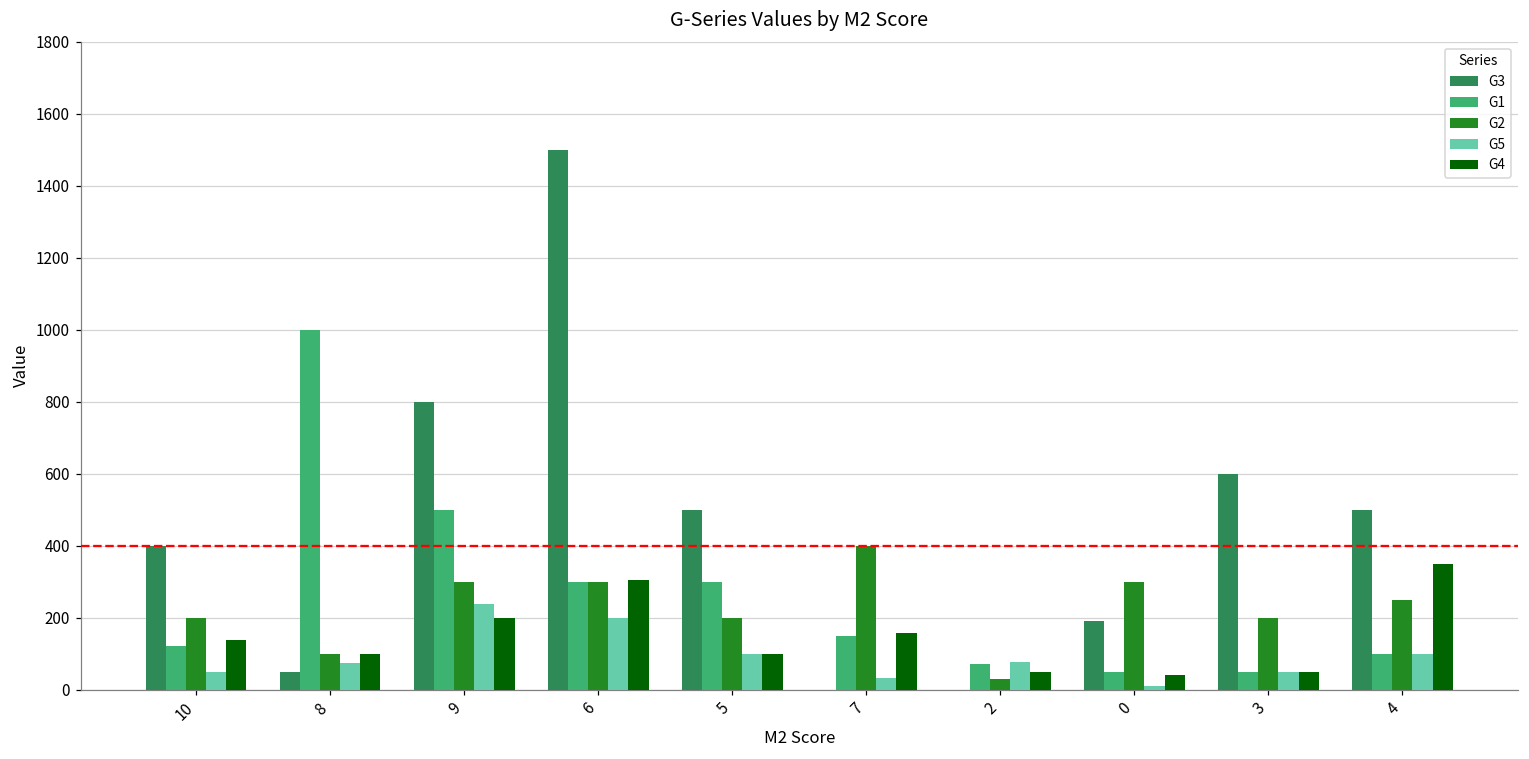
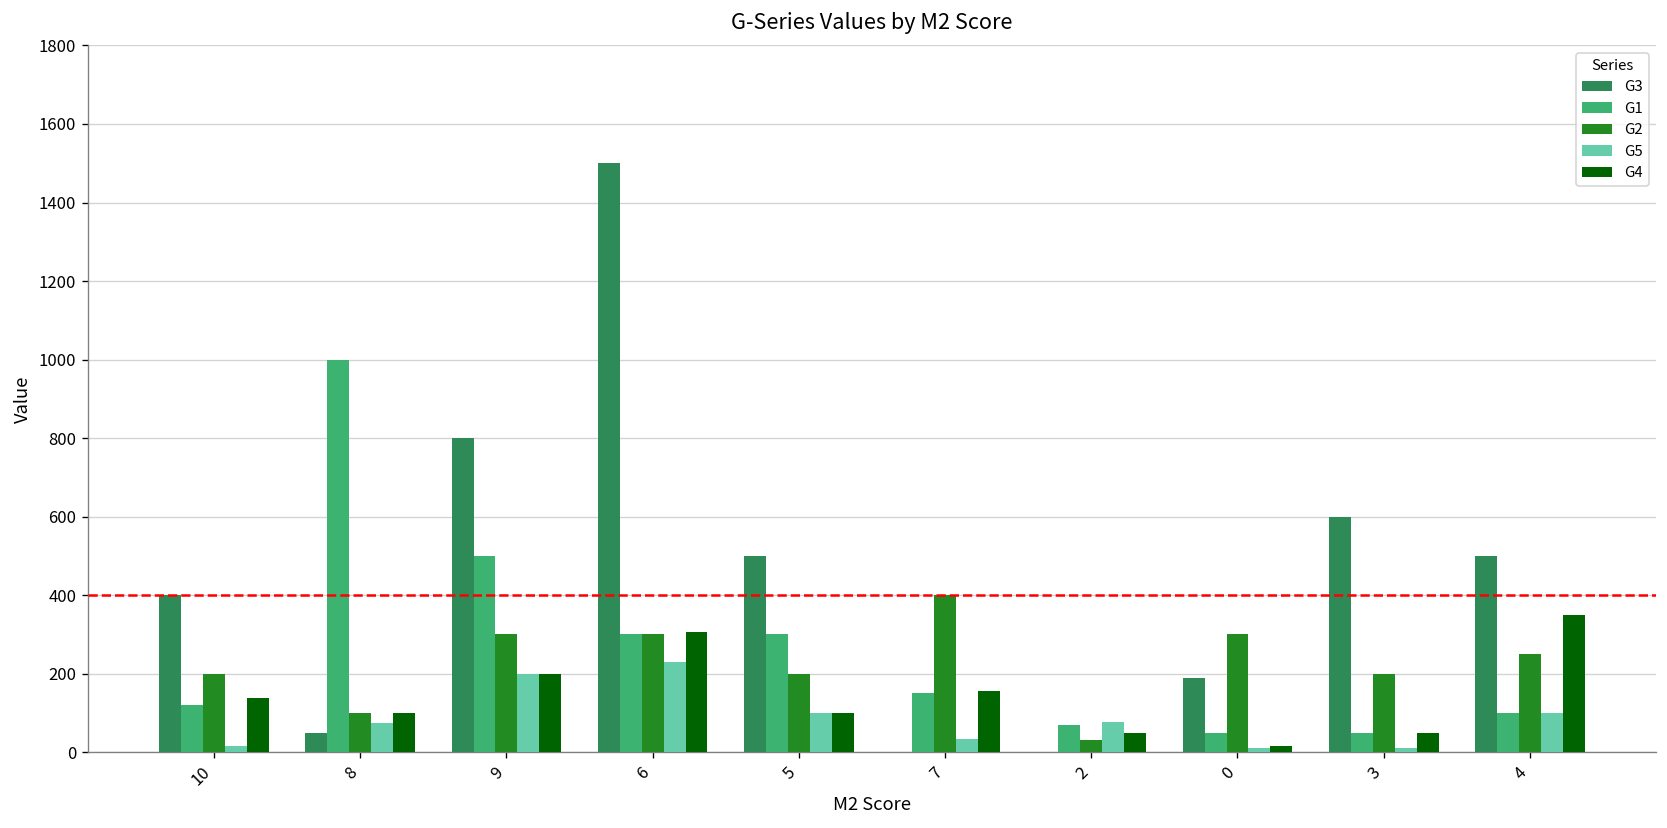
  {
    "G5": {
-     "10": 50,
+     "10": 20,
      "8": 80,
-     "9": 240,
-     "6": 200,
+     "9": 200,
+     "6": 230,
      "5": 100,
      "7": 30,
      "2": 80,
      "0": 10,
-     "3": 50,
+     "3": 10,
      "4": 100
    },
    "G4": {
      "10": 140,
      "8": 100,
      "9": 200,
      "6": 310,
      "5": 100,
      "7": 160,
      "2": 50,
-     "0": 40,
+     "0": 20,
      "3": 50,
      "4": 350
    }
  }
